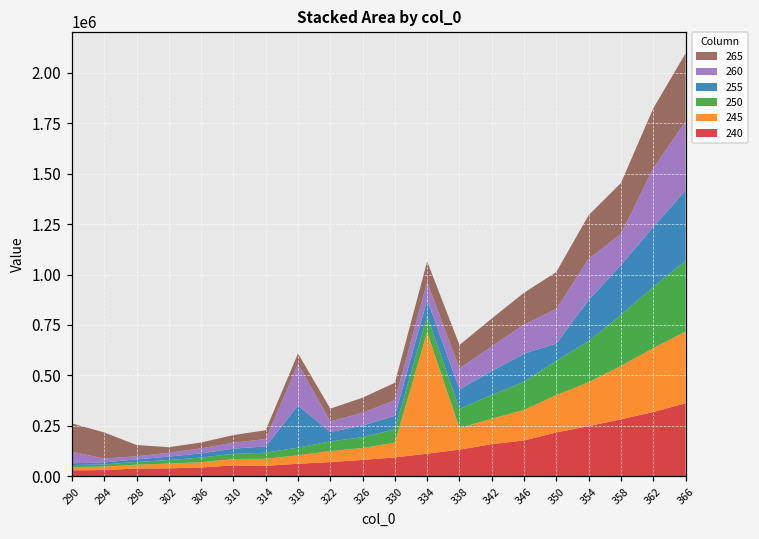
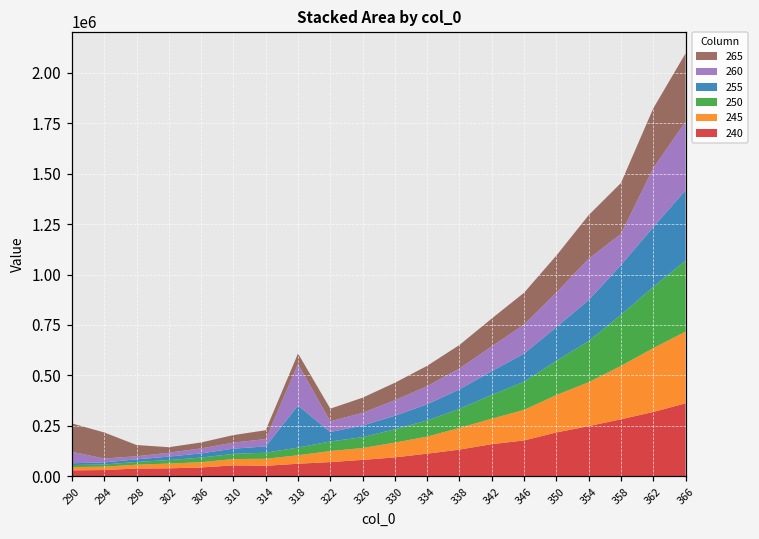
  {
    "240": {
      "290": 30000,
      "294": 30000,
      "298": 40000,
      "302": 40000,
      "306": 40000,
      "310": 50000,
      "314": 50000,
      "318": 60000,
      "322": 70000,
      "326": 80000,
      "330": 90000,
      "334": 110000,
      "338": 130000,
      "342": 160000,
      "346": 180000,
      "350": 220000,
      "354": 250000,
      "358": 280000,
      "362": 320000,
      "366": 360000
    },
    "245": {
      "302": 20000,
      "306": 30000,
      "310": 30000,
      "314": 30000,
      "318": 40000,
      "322": 50000,
      "326": 60000,
      "330": 70000,
-     "334": 600000,
+     "334": 80000,
      "338": 110000,
      "342": 130000,
      "346": 150000,
      "350": 190000,
      "354": 220000,
      "358": 260000,
      "362": 320000,
      "366": 360000
    },
    "250": {
      "302": 20000,
      "306": 20000,
      "310": 30000,
      "314": 30000,
      "318": 40000,
      "322": 50000,
      "326": 50000,
      "330": 70000,
      "334": 80000,
      "338": 90000,
      "342": 120000,
      "346": 140000,
      "350": 170000,
      "354": 200000,
      "358": 250000,
      "362": 300000,
      "366": 350000
    },
    "255": {
      "302": 20000,
      "306": 20000,
      "310": 30000,
      "314": 30000,
      "318": 210000,
      "322": 50000,
      "326": 60000,
      "330": 70000,
      "334": 80000,
      "338": 100000,
      "342": 120000,
      "346": 140000,
-     "350": 90000,
+     "350": 170000,
      "354": 200000,
      "358": 250000,
      "362": 300000,
      "366": 350000
    },
    "260": {
      "290": 60000,
      "294": 20000,
      "298": 20000,
      "302": 20000,
      "306": 20000,
      "310": 30000,
      "314": 40000,
      "318": 210000,
      "322": 50000,
      "326": 60000,
      "330": 80000,
      "334": 90000,
      "338": 100000,
      "342": 120000,
      "346": 140000,
      "350": 170000,
      "354": 200000,
      "358": 150000,
      "362": 290000,
      "366": 340000
    },
    "265": {
      "290": 140000,
      "294": 130000,
      "298": 60000,
      "302": 30000,
      "306": 30000,
      "310": 40000,
      "314": 40000,
      "318": 50000,
      "322": 60000,
      "326": 80000,
      "330": 90000,
      "334": 100000,
      "338": 120000,
      "342": 140000,
      "346": 160000,
      "350": 180000,
      "354": 220000,
      "358": 250000,
      "362": 300000,
      "366": 340000
    }
  }
